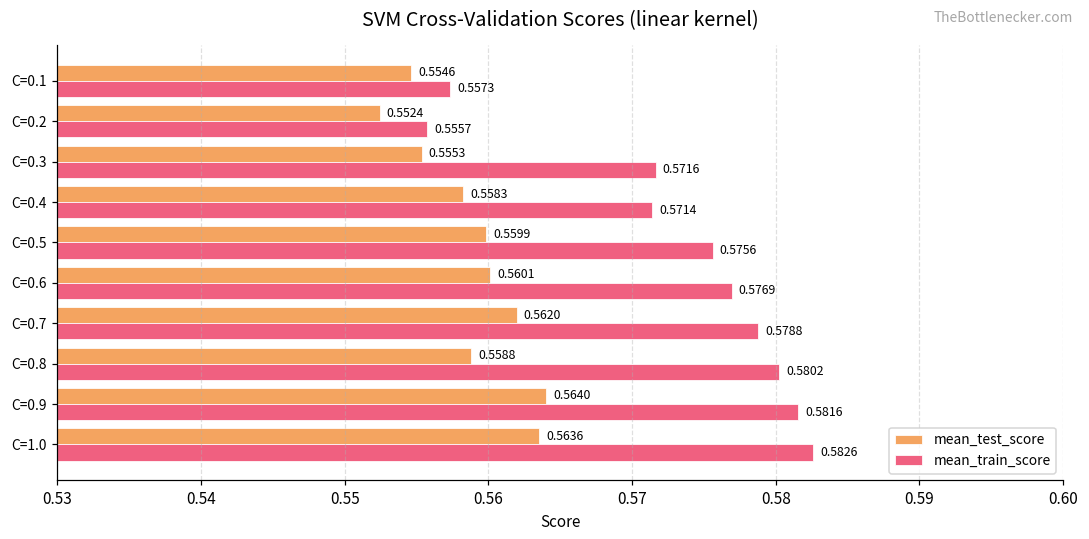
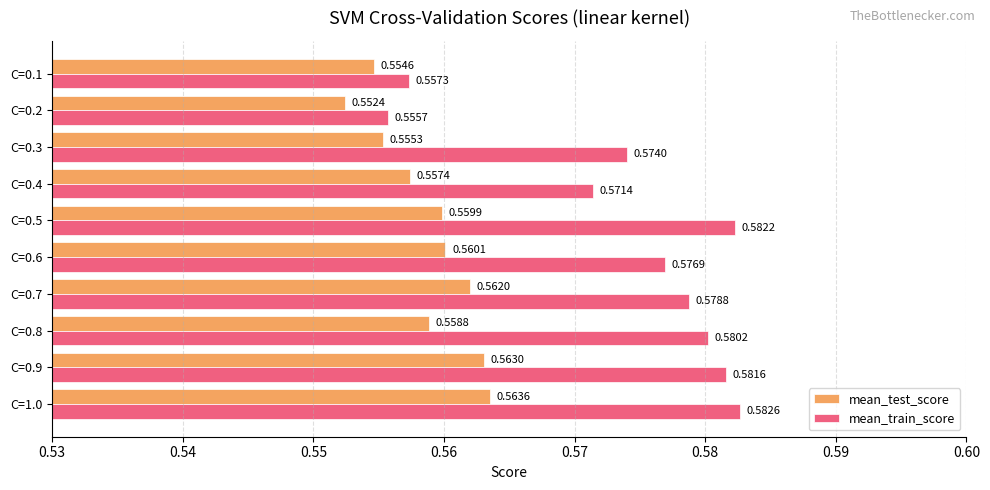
  {
    "mean_test_score": {
      "C=0.1": 0.5546,
      "C=0.2": 0.5524,
      "C=0.3": 0.5553,
-     "C=0.4": 0.5583,
+     "C=0.4": 0.5574,
      "C=0.5": 0.5599,
      "C=0.6": 0.5601,
      "C=0.7": 0.5620,
      "C=0.8": 0.5588,
-     "C=0.9": 0.5640,
+     "C=0.9": 0.5630,
      "C=1.0": 0.5636
    },
    "mean_train_score": {
      "C=0.1": 0.5573,
      "C=0.2": 0.5557,
-     "C=0.3": 0.5716,
+     "C=0.3": 0.5740,
      "C=0.4": 0.5714,
-     "C=0.5": 0.5756,
+     "C=0.5": 0.5822,
      "C=0.6": 0.5769,
      "C=0.7": 0.5788,
      "C=0.8": 0.5802,
      "C=0.9": 0.5816,
      "C=1.0": 0.5826
    }
  }
